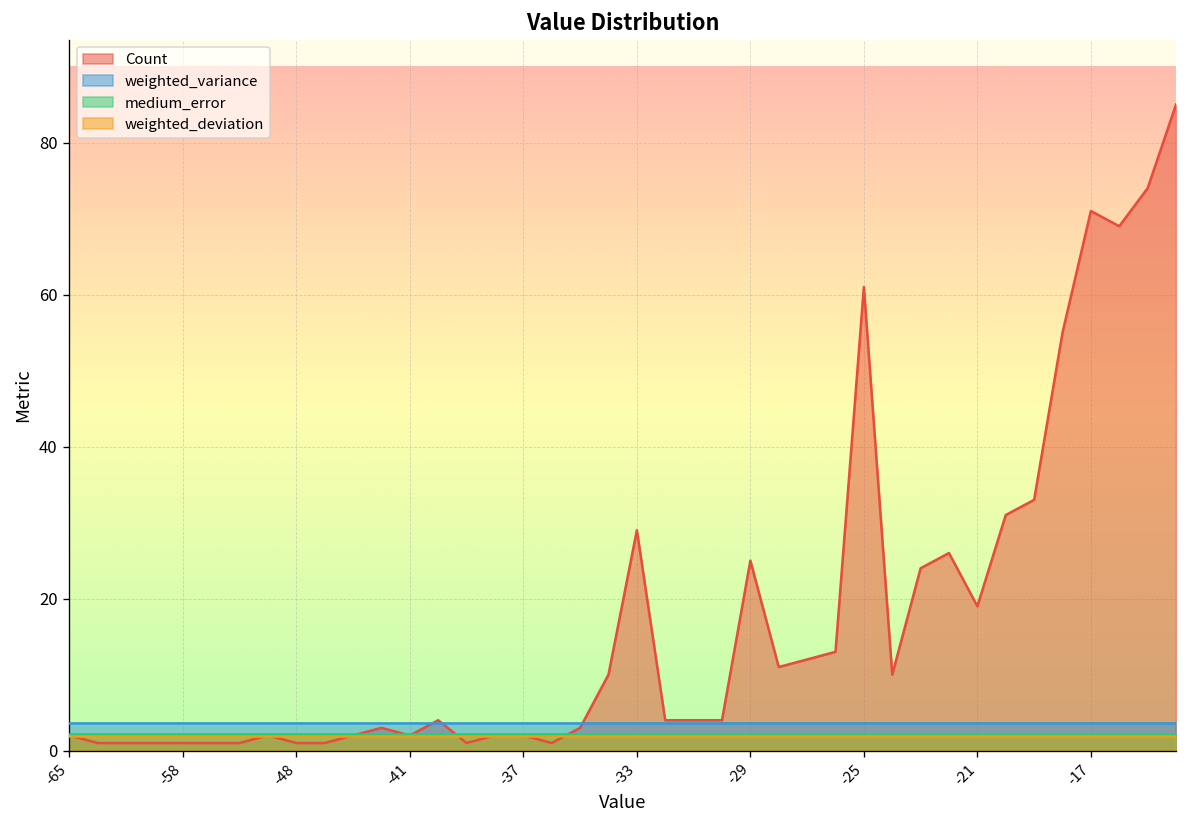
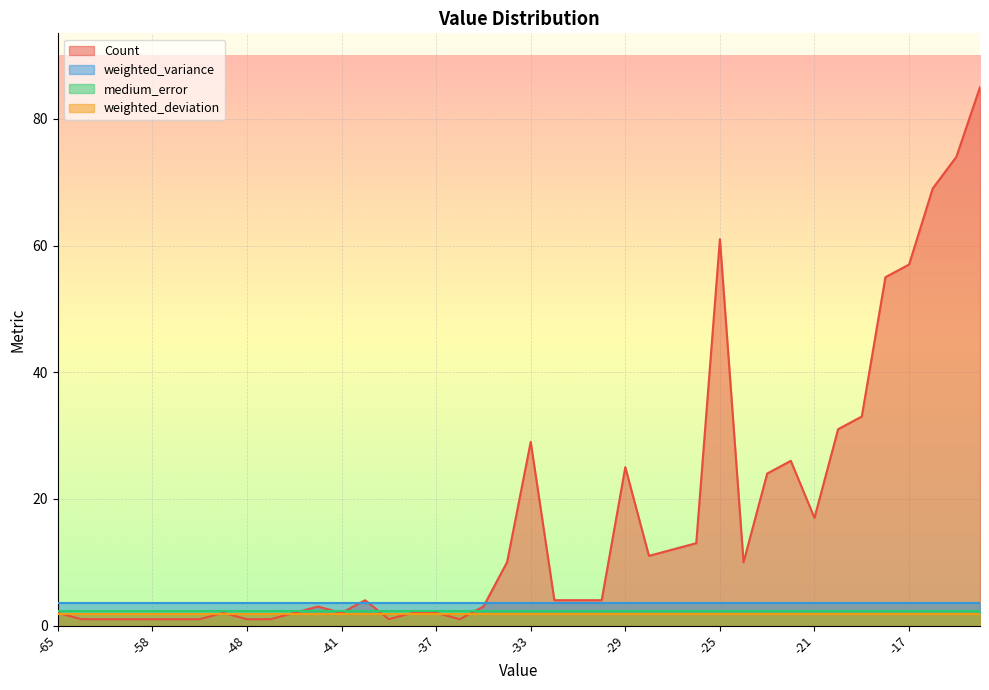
  {
    "Count": {
      "-58": 1,
      "-48": 1,
      "-33": 29,
      "-29": 25,
      "-25": 61,
-     "-21": 19,
-     "-17": 71
+     "-21": 17,
+     "-17": 57
    },
    "weighted_variance": {
      "-65": 4,
      "-58": 4,
      "-48": 4,
      "-41": 4,
      "-37": 4,
      "-33": 4,
      "-29": 4,
      "-25": 4,
      "-21": 4,
      "-17": 4
    }
  }
